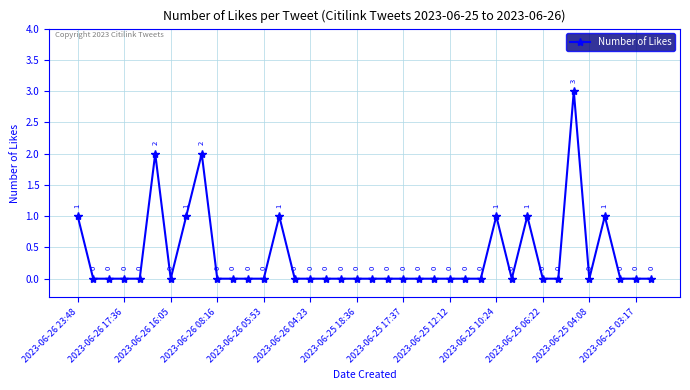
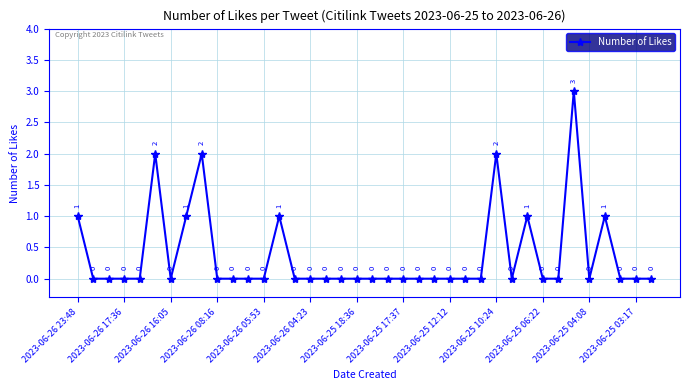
  {
    "2023-06-26 23:48": 1,
    "2023-06-26 17:36": 0,
    "2023-06-26 16:05": 0,
    "2023-06-26 08:16": 0,
    "2023-06-26 05:53": 0,
    "2023-06-26 04:23": 0,
    "2023-06-25 18:36": 0,
    "2023-06-25 17:37": 0,
    "2023-06-25 12:12": 0,
-   "2023-06-25 10:24": 1,
+   "2023-06-25 10:24": 2,
    "2023-06-25 06:22": 0,
    "2023-06-25 04:08": 0,
    "2023-06-25 03:17": 0
  }
